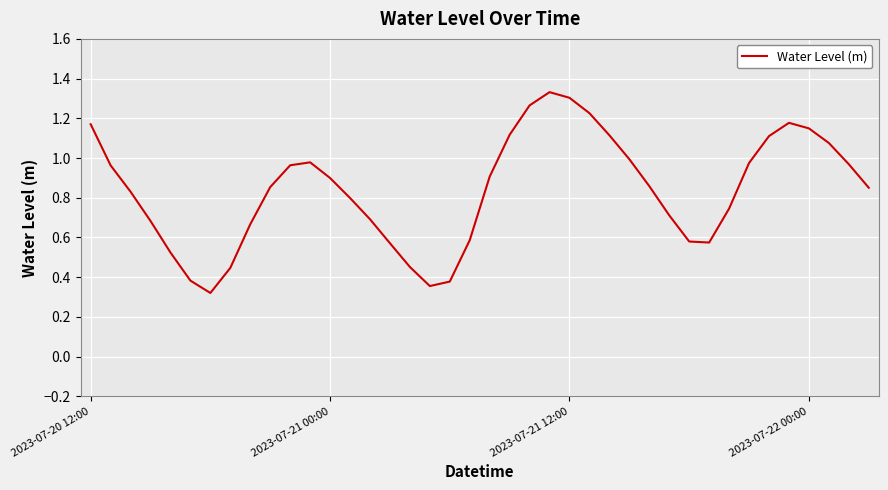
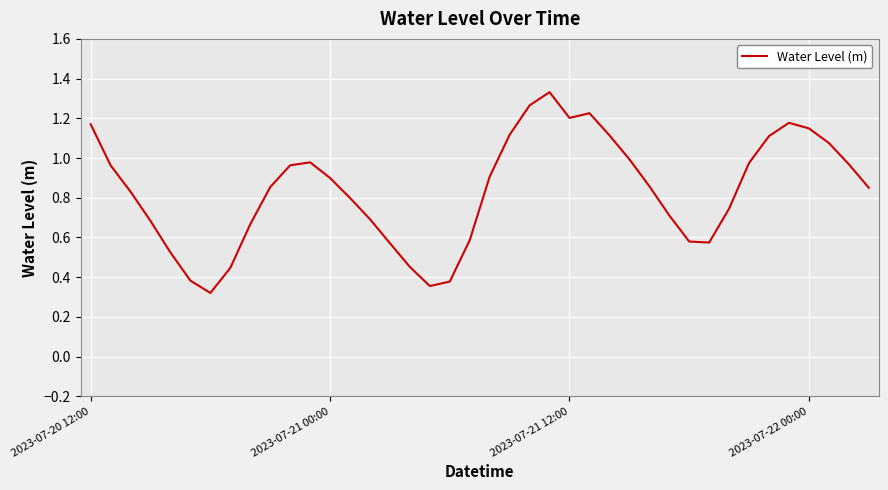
  {
    "2023-07-20 12:00": 1.17,
    "2023-07-21 00:00": 0.90,
-   "2023-07-21 12:00": 1.30,
+   "2023-07-21 12:00": 1.20,
    "2023-07-22 00:00": 1.15
  }
